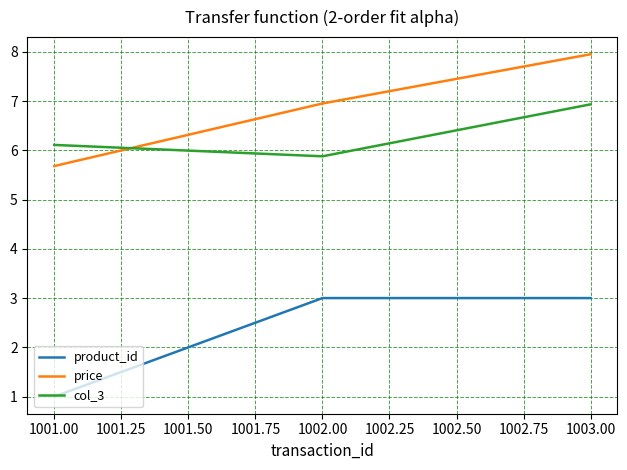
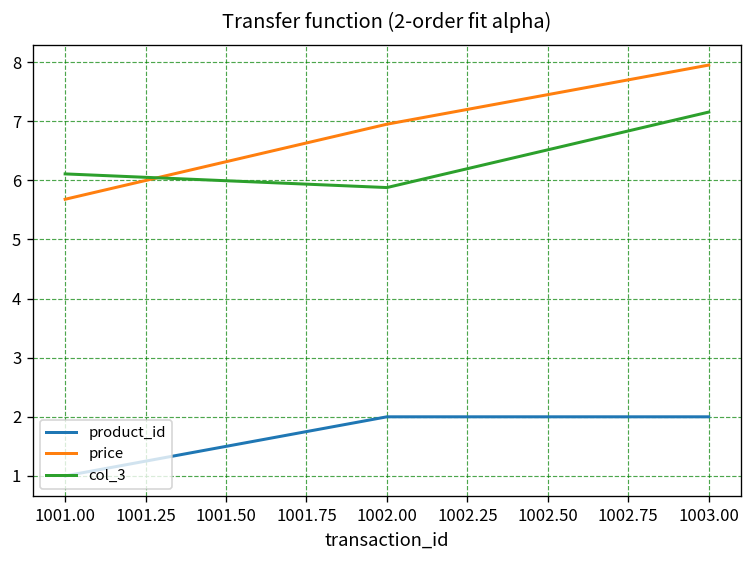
  {
    "product_id": {
-     "1002.00": 3,
-     "1003.00": 3
+     "1002.00": 2,
+     "1003.00": 2
    },
    "price": {
      "1001.00": 5.7,
      "1002.00": 7.0,
      "1003.00": 8.0
    },
    "col_3": {
      "1001.00": 6.1,
      "1002.00": 5.9,
-     "1003.00": 6.9
+     "1003.00": 7.2
    }
  }
